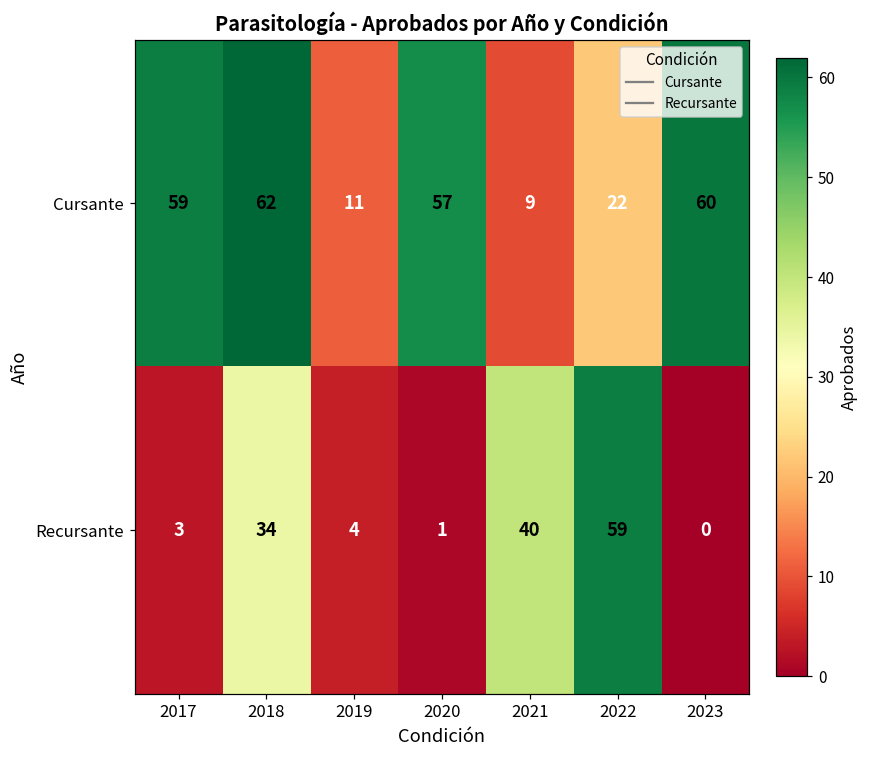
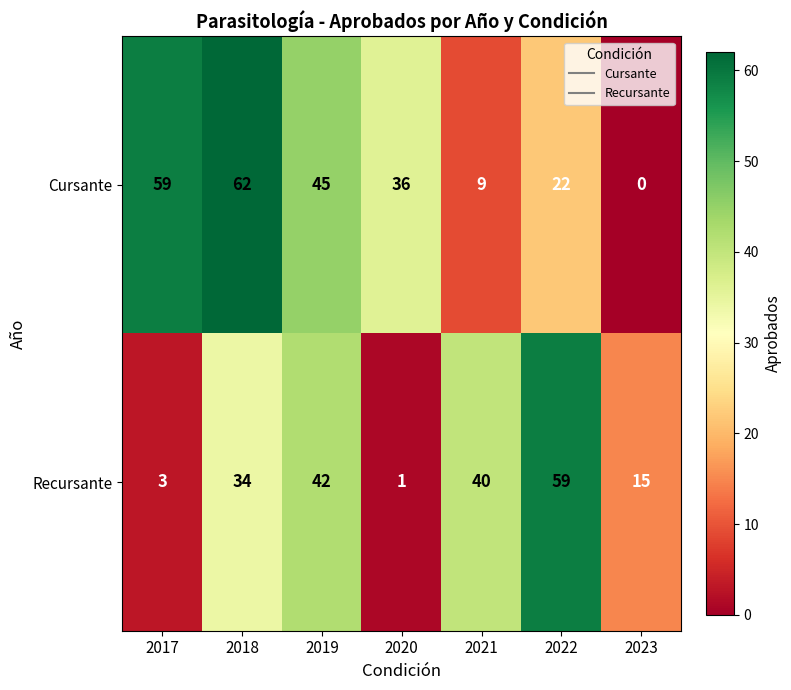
  {
    "Cursante": {
      "2017": 59,
      "2018": 62,
-     "2019": 11,
-     "2020": 57,
+     "2019": 45,
+     "2020": 36,
      "2021": 9,
      "2022": 22,
-     "2023": 60
+     "2023": 0
    },
    "Recursante": {
      "2017": 3,
      "2018": 34,
-     "2019": 4,
+     "2019": 42,
      "2020": 1,
      "2021": 40,
      "2022": 59,
-     "2023": 0
+     "2023": 15
    }
  }
